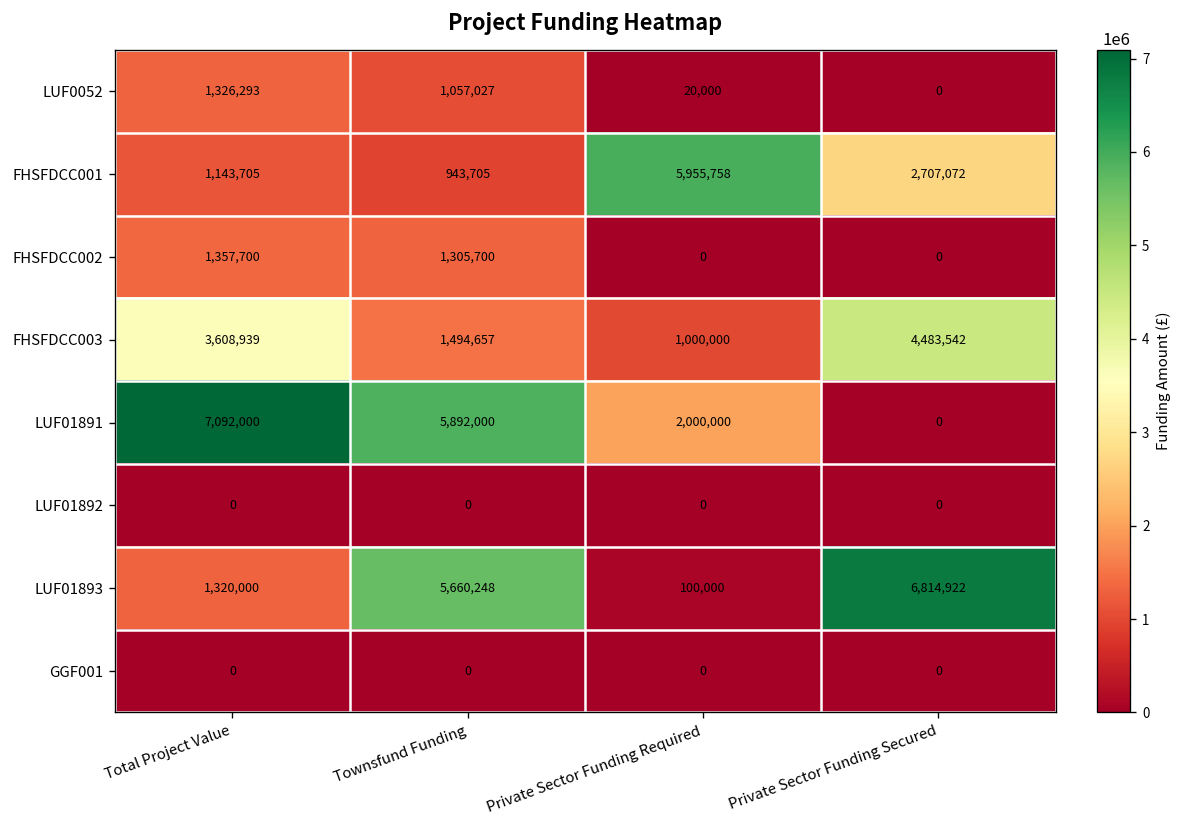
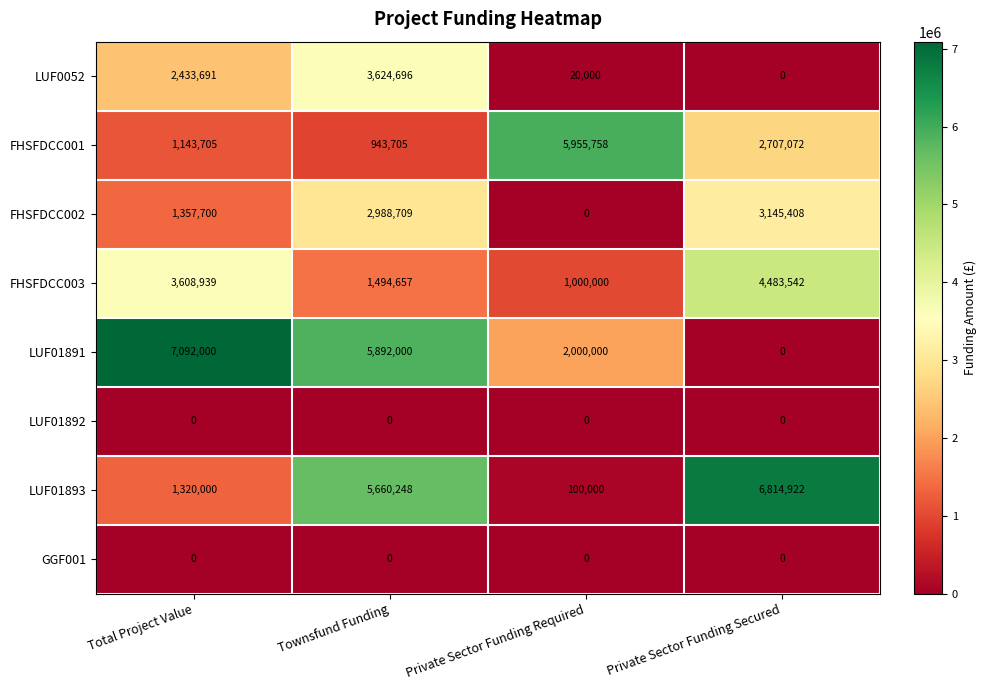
  {
    "LUF0052": {
-     "Total Project Value": "1,326,293",
-     "Townsfund Funding": "1,057,027",
+     "Total Project Value": "2,433,691",
+     "Townsfund Funding": "3,624,696",
      "Private Sector Funding Required": "20,000",
      "Private Sector Funding Secured": "0"
    },
    "FHSFDCC001": {
      "Total Project Value": "1,143,705",
      "Townsfund Funding": "943,705",
      "Private Sector Funding Required": "5,955,758",
      "Private Sector Funding Secured": "2,707,072"
    },
    "FHSFDCC002": {
      "Total Project Value": "1,357,700",
-     "Townsfund Funding": "1,305,700",
+     "Townsfund Funding": "2,988,709",
      "Private Sector Funding Required": "0",
-     "Private Sector Funding Secured": "0"
+     "Private Sector Funding Secured": "3,145,408"
    },
    "FHSFDCC003": {
      "Total Project Value": "3,608,939",
      "Townsfund Funding": "1,494,657",
      "Private Sector Funding Required": "1,000,000",
      "Private Sector Funding Secured": "4,483,542"
    },
    "LUF01891": {
      "Total Project Value": "7,092,000",
      "Townsfund Funding": "5,892,000",
      "Private Sector Funding Required": "2,000,000",
      "Private Sector Funding Secured": "0"
    },
    "LUF01892": {
      "Total Project Value": "0",
      "Townsfund Funding": "0",
      "Private Sector Funding Required": "0",
      "Private Sector Funding Secured": "0"
    },
    "LUF01893": {
      "Total Project Value": "1,320,000",
      "Townsfund Funding": "5,660,248",
      "Private Sector Funding Required": "100,000",
      "Private Sector Funding Secured": "6,814,922"
    },
    "GGF001": {
      "Total Project Value": "0",
      "Townsfund Funding": "0",
      "Private Sector Funding Required": "0",
      "Private Sector Funding Secured": "0"
    }
  }
